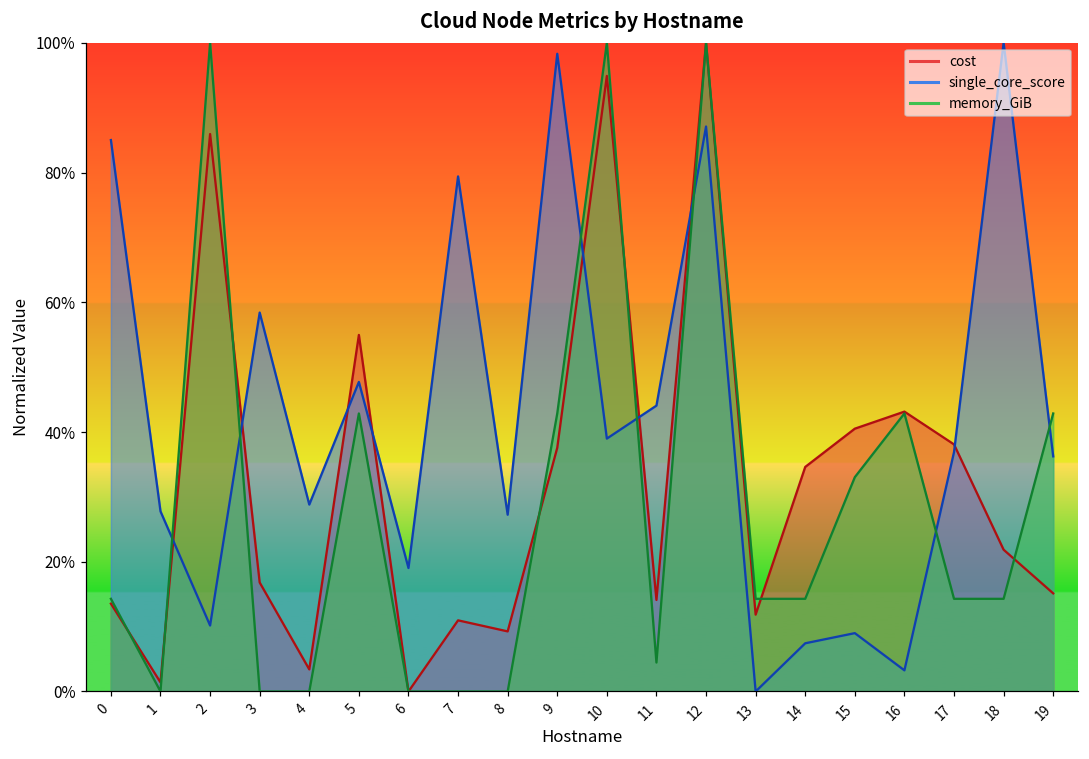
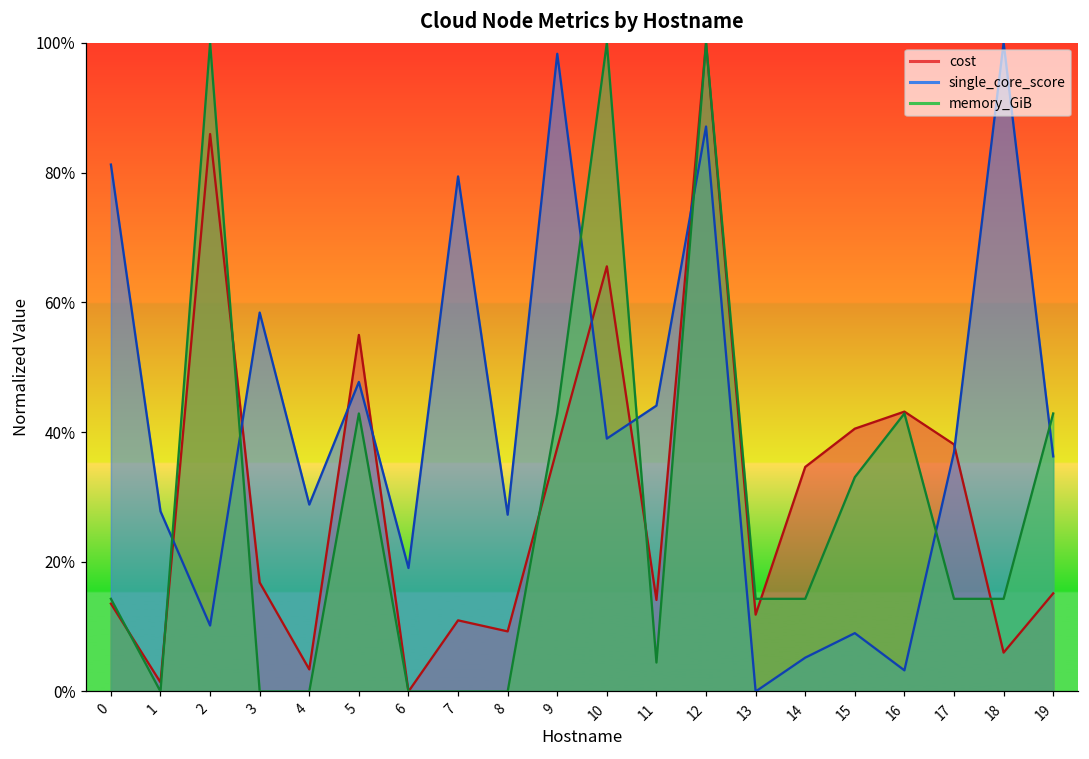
  {
    "cost": {
      "0": "14%",
      "1": "1%",
      "2": "86%",
      "3": "17%",
      "4": "3%",
      "5": "55%",
      "7": "11%",
      "8": "9%",
      "9": "38%",
-     "10": "95%",
+     "10": "66%",
      "11": "14%",
      "13": "12%",
      "14": "35%",
      "15": "41%",
      "17": "38%",
-     "18": "22%",
+     "18": "6%",
      "19": "15%"
    },
    "single_core_score": {
-     "0": "85%",
+     "0": "81%",
      "1": "28%",
      "2": "10%",
      "3": "58%",
      "4": "29%",
      "5": "48%",
      "6": "19%",
      "7": "79%",
      "8": "27%",
      "9": "98%",
      "10": "39%",
      "11": "44%",
      "12": "87%",
      "13": "0%",
-     "14": "7%",
+     "14": "5%",
      "15": "9%",
      "16": "3%",
      "17": "37%",
      "18": "100%",
      "19": "36%"
    },
    "memory_GiB": {
      "0": "14%",
      "1": "0%",
      "2": "100%",
      "3": "0%",
      "4": "0%",
      "5": "43%",
      "7": "0%",
      "8": "0%",
      "9": "43%",
      "10": "100%",
      "11": "4%",
      "13": "14%",
      "14": "14%",
      "15": "33%",
      "17": "14%",
      "18": "14%",
      "19": "43%"
    }
  }
